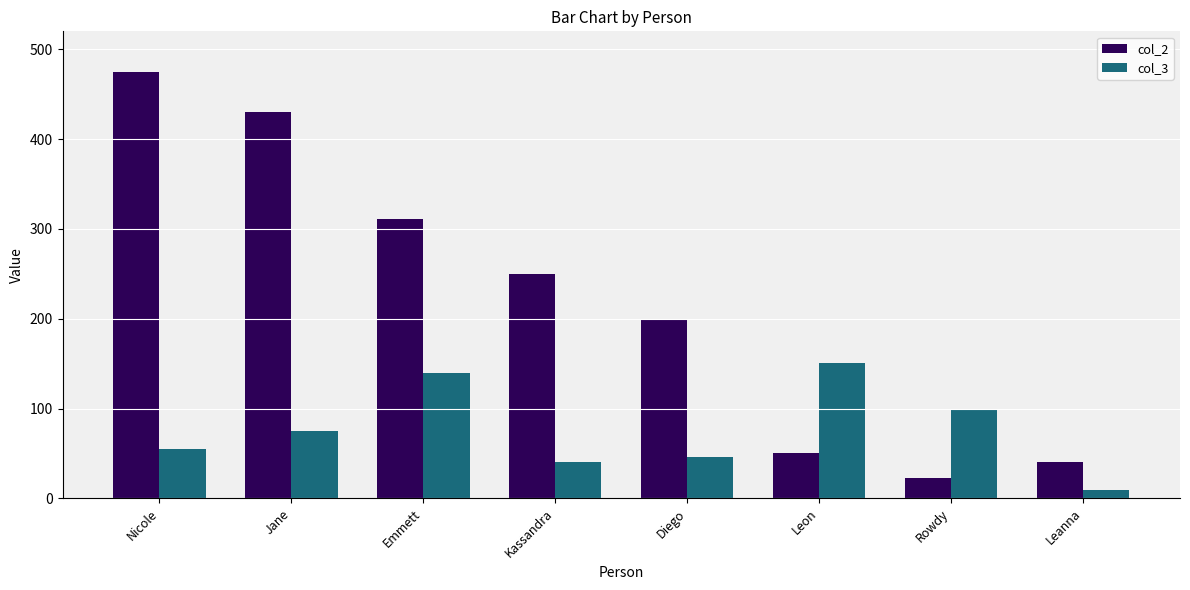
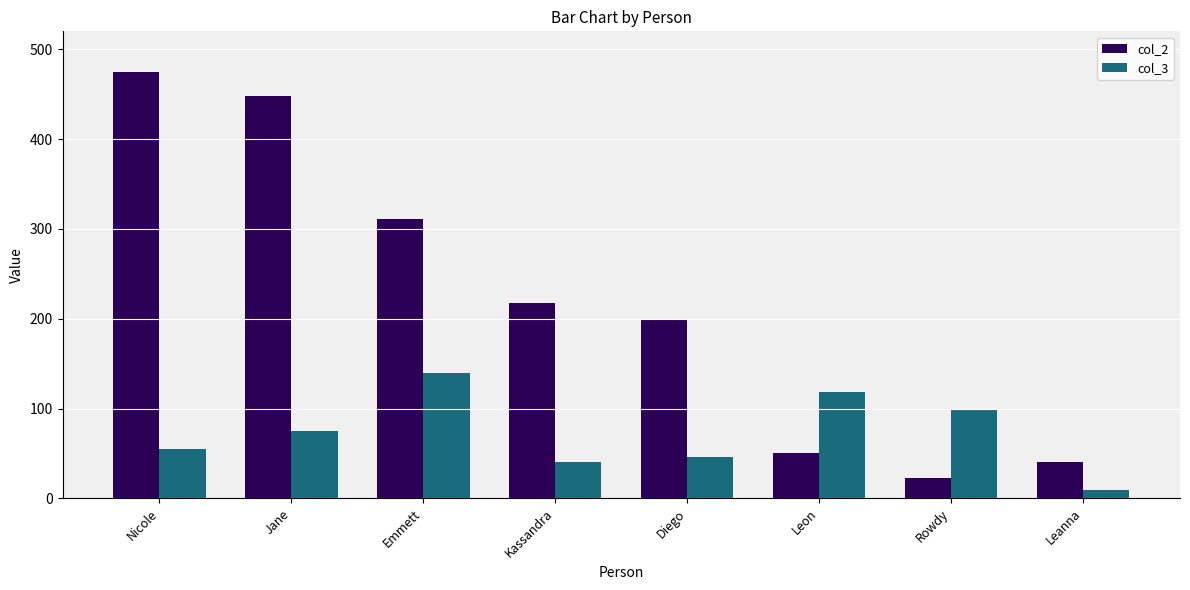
  {
    "col_2": {
      "Nicole": 480,
-     "Jane": 430,
+     "Jane": 450,
      "Emmett": 310,
-     "Kassandra": 250,
+     "Kassandra": 220,
      "Diego": 200,
      "Leon": 50,
      "Rowdy": 20,
      "Leanna": 40
    },
    "col_3": {
      "Nicole": 60,
      "Jane": 80,
      "Emmett": 140,
      "Kassandra": 40,
      "Diego": 50,
-     "Leon": 150,
+     "Leon": 120,
      "Rowdy": 100,
      "Leanna": 10
    }
  }
